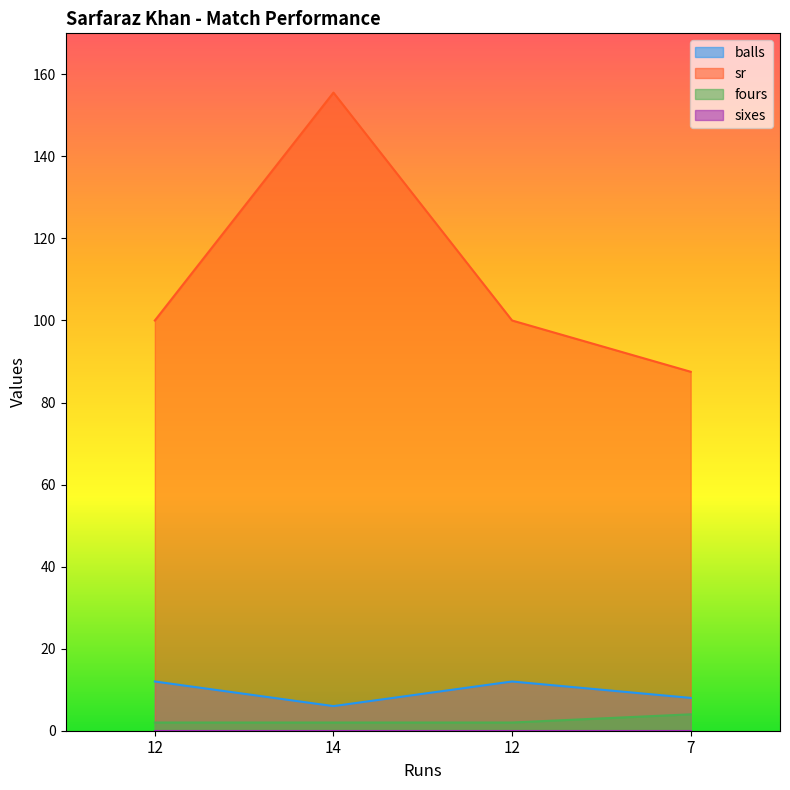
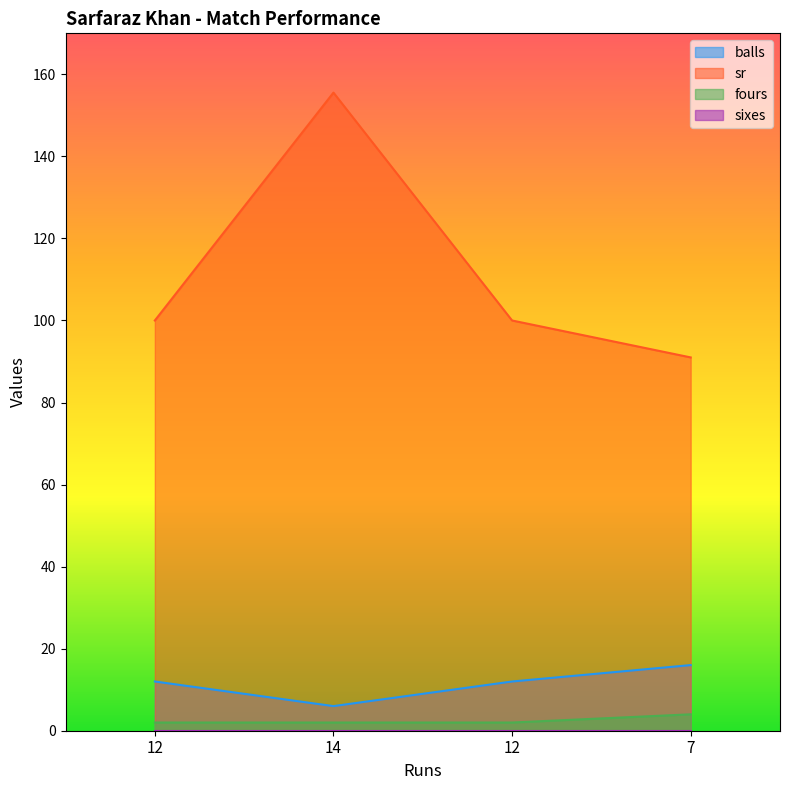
  {
    "balls": {
      "14": 6,
-     "7": 8
+     "7": 16
    },
    "sr": {
      "14": 156,
-     "7": 88
+     "7": 91
    },
    "fours": {
      "14": 2,
      "7": 4
    },
    "sixes": {
      "14": 0,
      "7": 0
    }
  }
